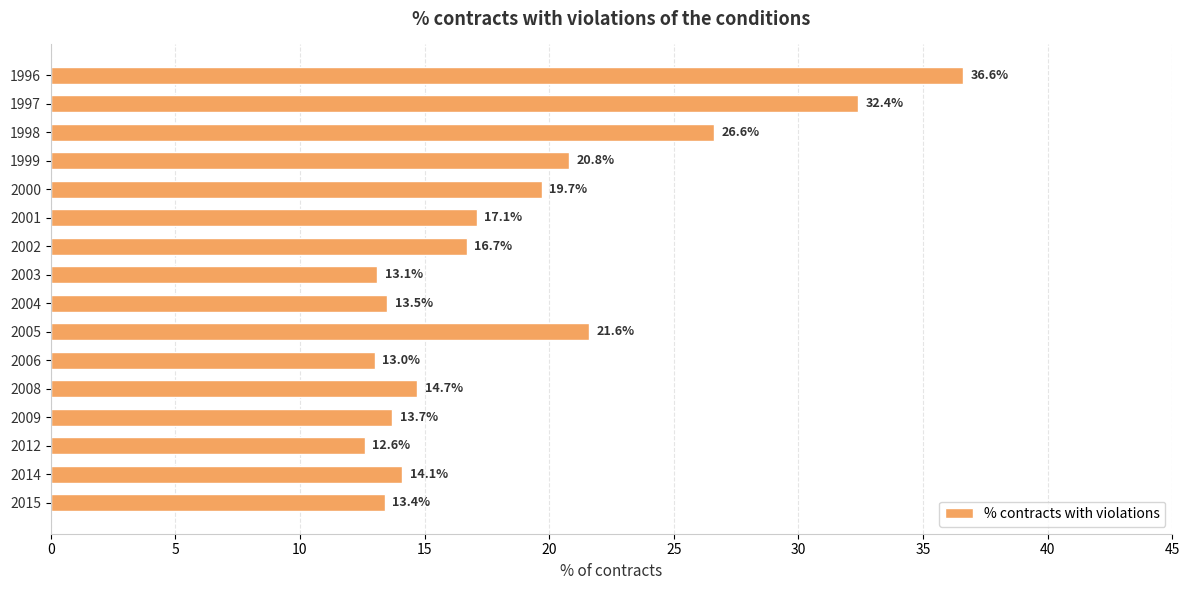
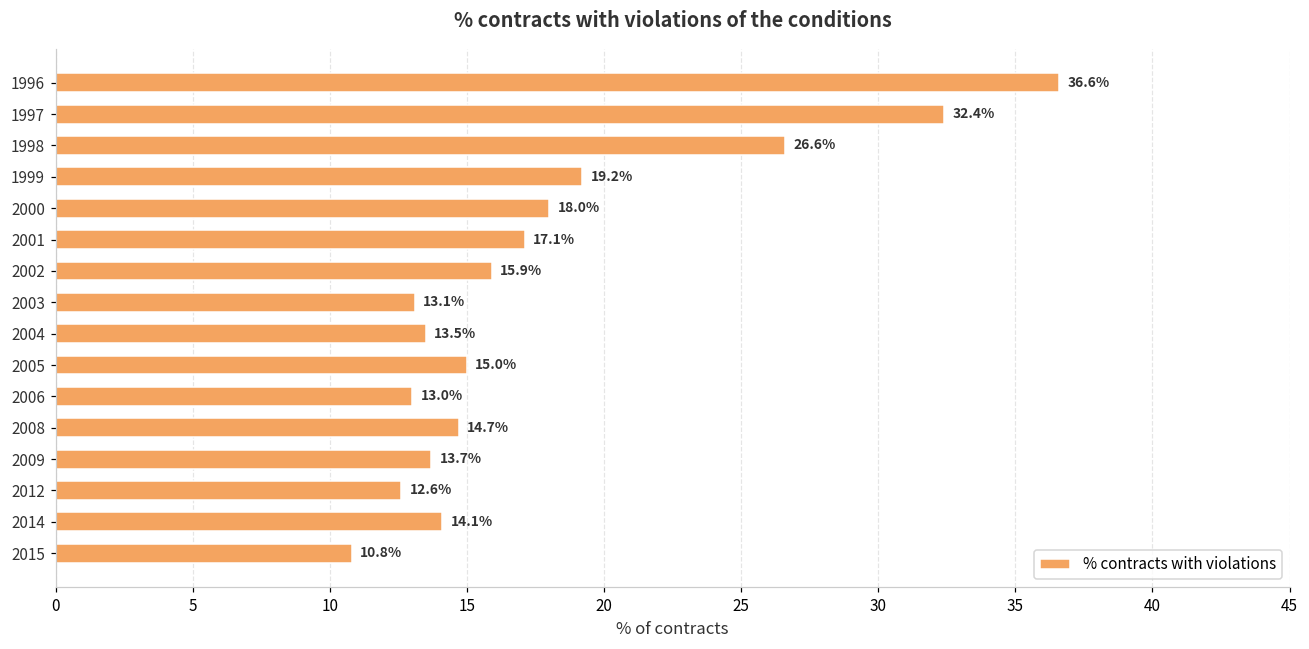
  {
    "1996": "36.6%",
    "1997": "32.4%",
    "1998": "26.6%",
-   "1999": "20.8%",
-   "2000": "19.7%",
+   "1999": "19.2%",
+   "2000": "18.0%",
    "2001": "17.1%",
-   "2002": "16.7%",
+   "2002": "15.9%",
    "2003": "13.1%",
    "2004": "13.5%",
-   "2005": "21.6%",
+   "2005": "15.0%",
    "2006": "13.0%",
    "2008": "14.7%",
    "2009": "13.7%",
    "2012": "12.6%",
    "2014": "14.1%",
-   "2015": "13.4%"
+   "2015": "10.8%"
  }
